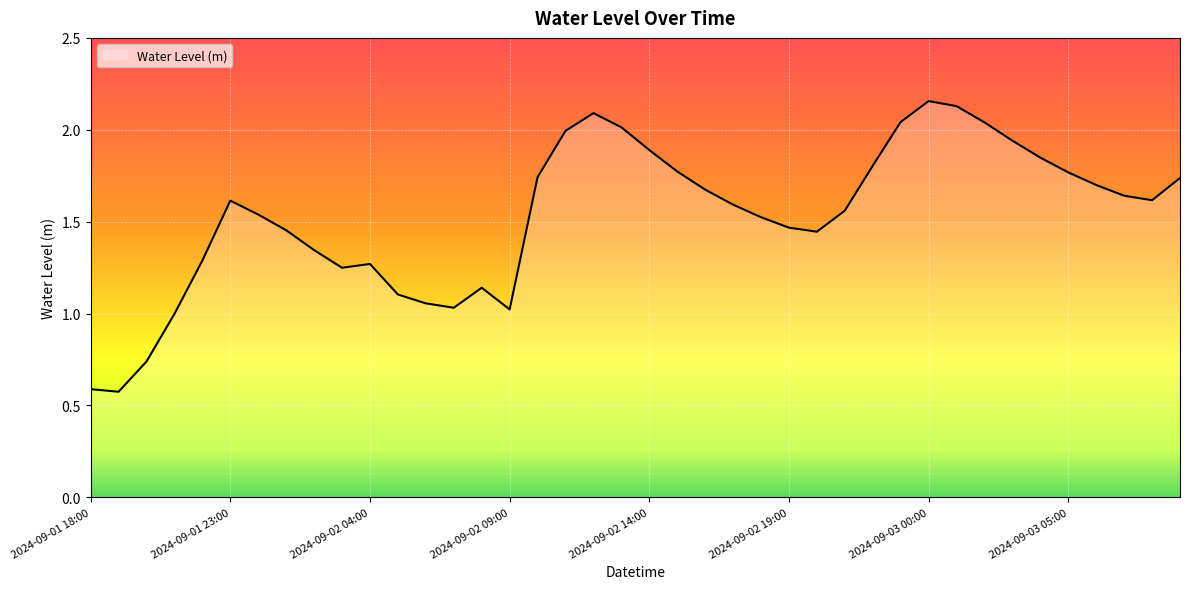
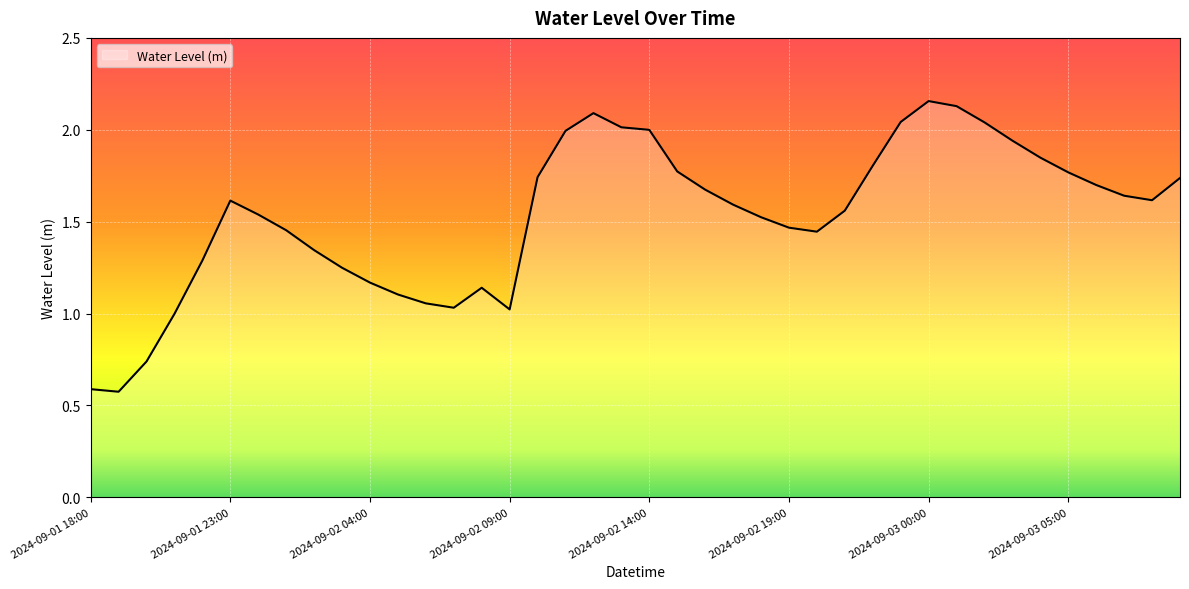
  {
    "2024-09-01 18:00": 0.59,
    "2024-09-01 23:00": 1.61,
-   "2024-09-02 04:00": 1.27,
+   "2024-09-02 04:00": 1.17,
    "2024-09-02 09:00": 1.02,
-   "2024-09-02 14:00": 1.89,
+   "2024-09-02 14:00": 2.00,
    "2024-09-02 19:00": 1.47,
    "2024-09-03 00:00": 2.16,
    "2024-09-03 05:00": 1.77
  }
